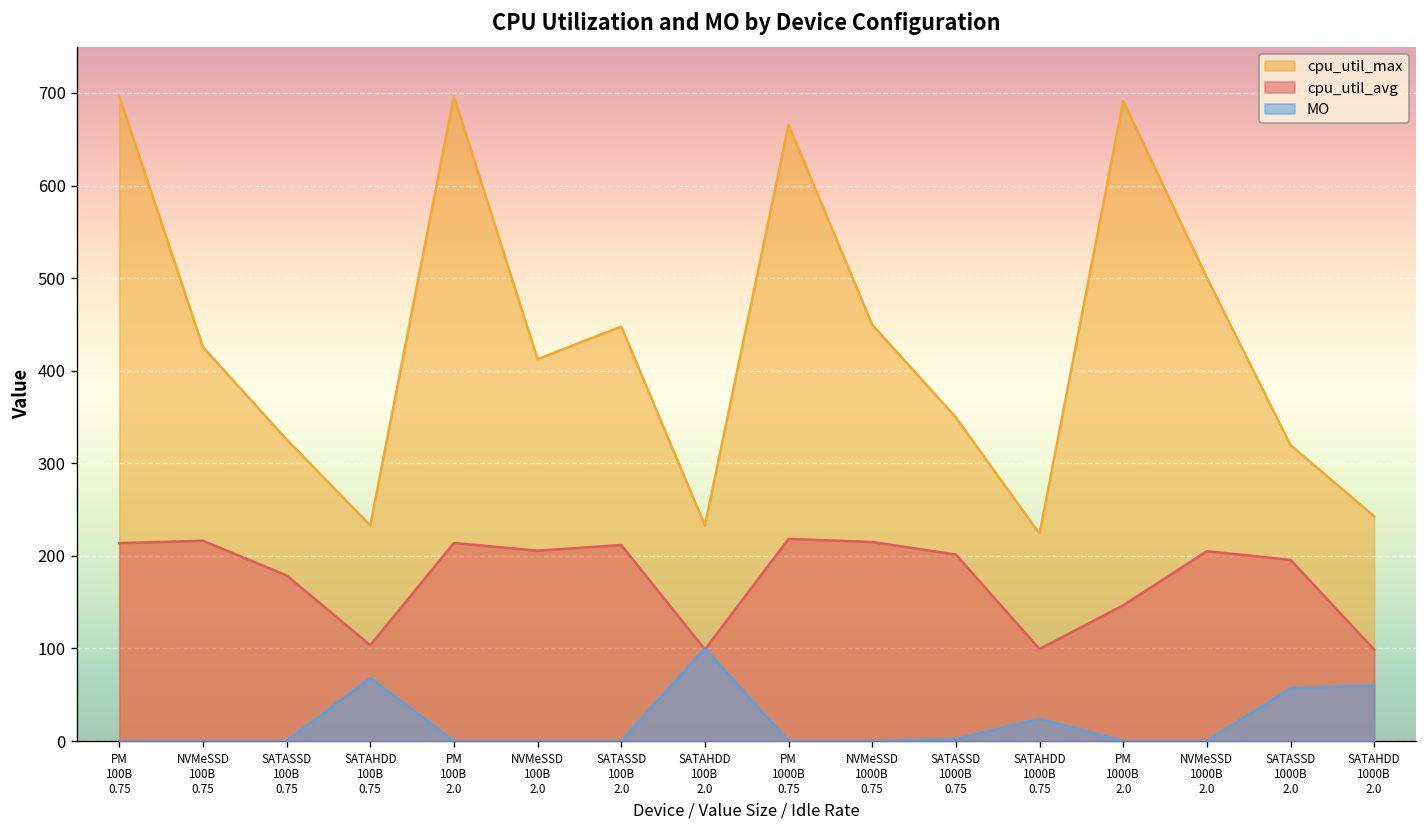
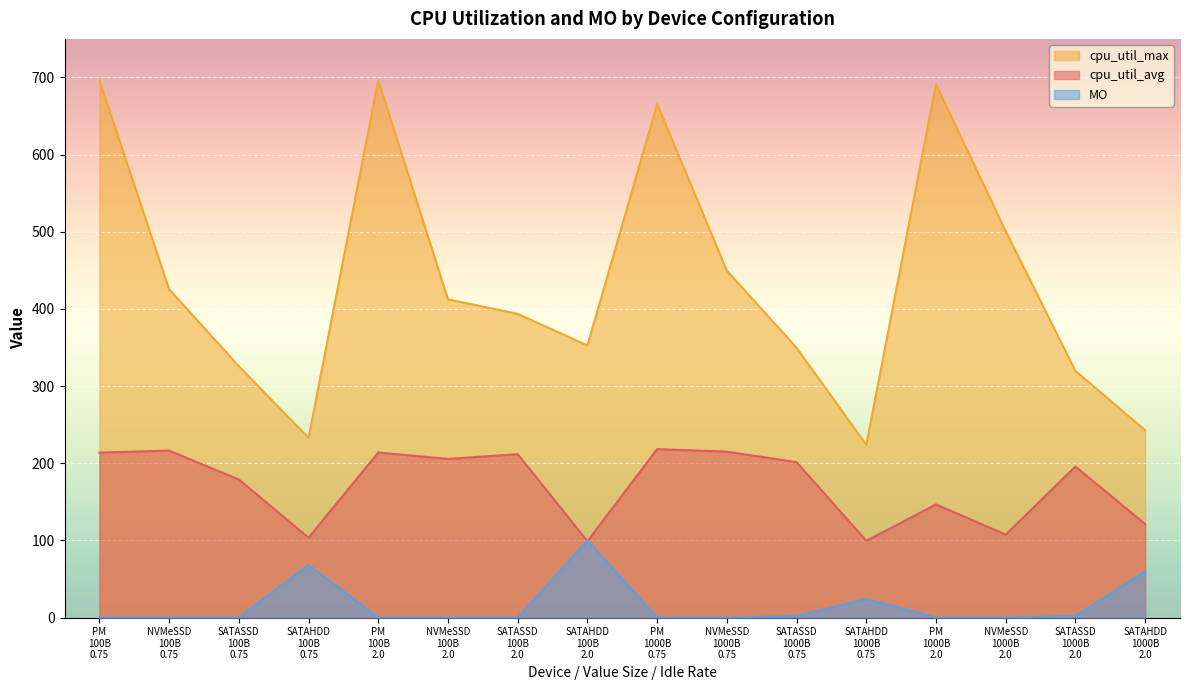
  {
    "cpu_util_max": {
      "PM 100B 0.75": 700,
      "NVMeSSD 100B 0.75": 430,
      "SATASSD 100B 0.75": 330,
      "SATAHDD 100B 0.75": 230,
      "PM 100B 2.0": 700,
      "NVMeSSD 100B 2.0": 410,
-     "SATASSD 100B 2.0": 450,
-     "SATAHDD 100B 2.0": 230,
+     "SATASSD 100B 2.0": 390,
+     "SATAHDD 100B 2.0": 350,
      "PM 1000B 0.75": 670,
      "NVMeSSD 1000B 0.75": 450,
      "SATASSD 1000B 0.75": 350,
      "SATAHDD 1000B 0.75": 220,
      "PM 1000B 2.0": 690,
      "NVMeSSD 1000B 2.0": 500,
      "SATASSD 1000B 2.0": 320,
      "SATAHDD 1000B 2.0": 240
    },
    "cpu_util_avg": {
      "PM 100B 0.75": 210,
      "NVMeSSD 100B 0.75": 220,
      "SATASSD 100B 0.75": 180,
      "SATAHDD 100B 0.75": 100,
      "PM 100B 2.0": 210,
      "NVMeSSD 100B 2.0": 210,
      "SATASSD 100B 2.0": 210,
      "PM 1000B 0.75": 220,
      "NVMeSSD 1000B 0.75": 220,
      "SATASSD 1000B 0.75": 200,
      "SATAHDD 1000B 0.75": 100,
      "PM 1000B 2.0": 150,
-     "NVMeSSD 1000B 2.0": 210,
+     "NVMeSSD 1000B 2.0": 110,
      "SATASSD 1000B 2.0": 200,
-     "SATAHDD 1000B 2.0": 100
+     "SATAHDD 1000B 2.0": 120
    },
    "MO": {
      "PM 100B 0.75": 0,
      "NVMeSSD 100B 0.75": 0,
      "SATASSD 100B 0.75": 0,
      "SATAHDD 100B 0.75": 70,
      "PM 100B 2.0": 0,
      "NVMeSSD 100B 2.0": 0,
      "SATASSD 100B 2.0": 0,
      "PM 1000B 0.75": 0,
      "NVMeSSD 1000B 0.75": 0,
      "SATASSD 1000B 0.75": 0,
      "SATAHDD 1000B 0.75": 20,
      "PM 1000B 2.0": 0,
      "NVMeSSD 1000B 2.0": 0,
-     "SATASSD 1000B 2.0": 60,
+     "SATASSD 1000B 2.0": 0,
      "SATAHDD 1000B 2.0": 60
    }
  }
